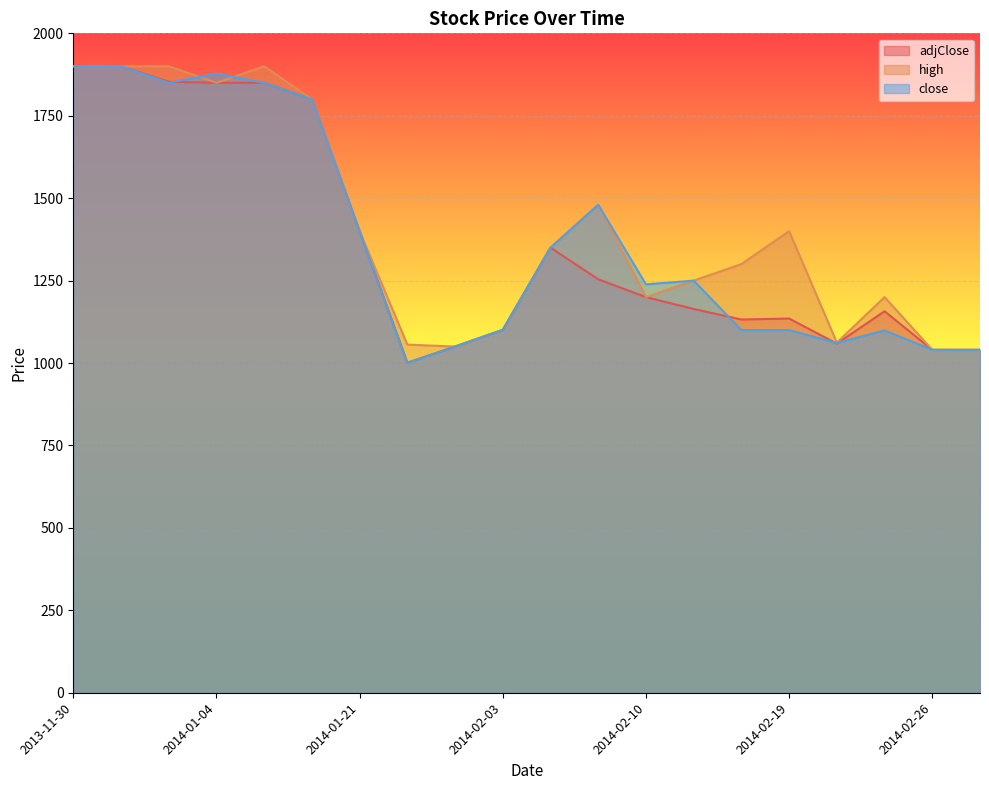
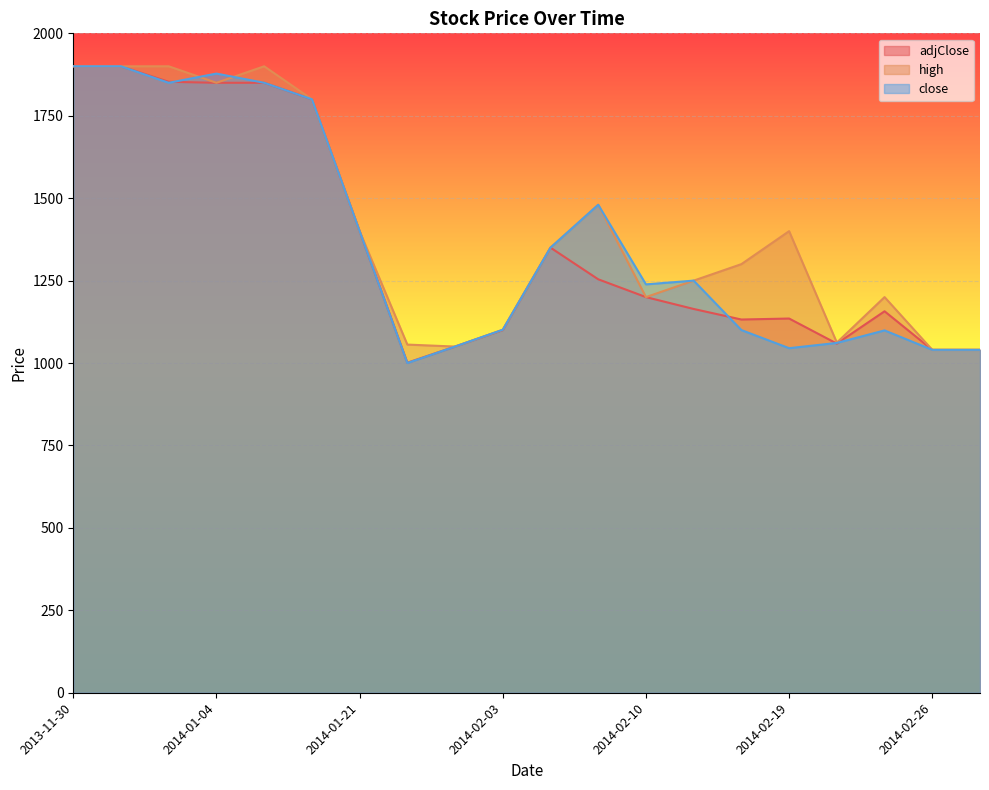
  {
    "close": {
      "2014-01-04": 1880,
      "2014-02-10": 1240,
-     "2014-02-19": 1100
+     "2014-02-19": 1050
    }
  }
